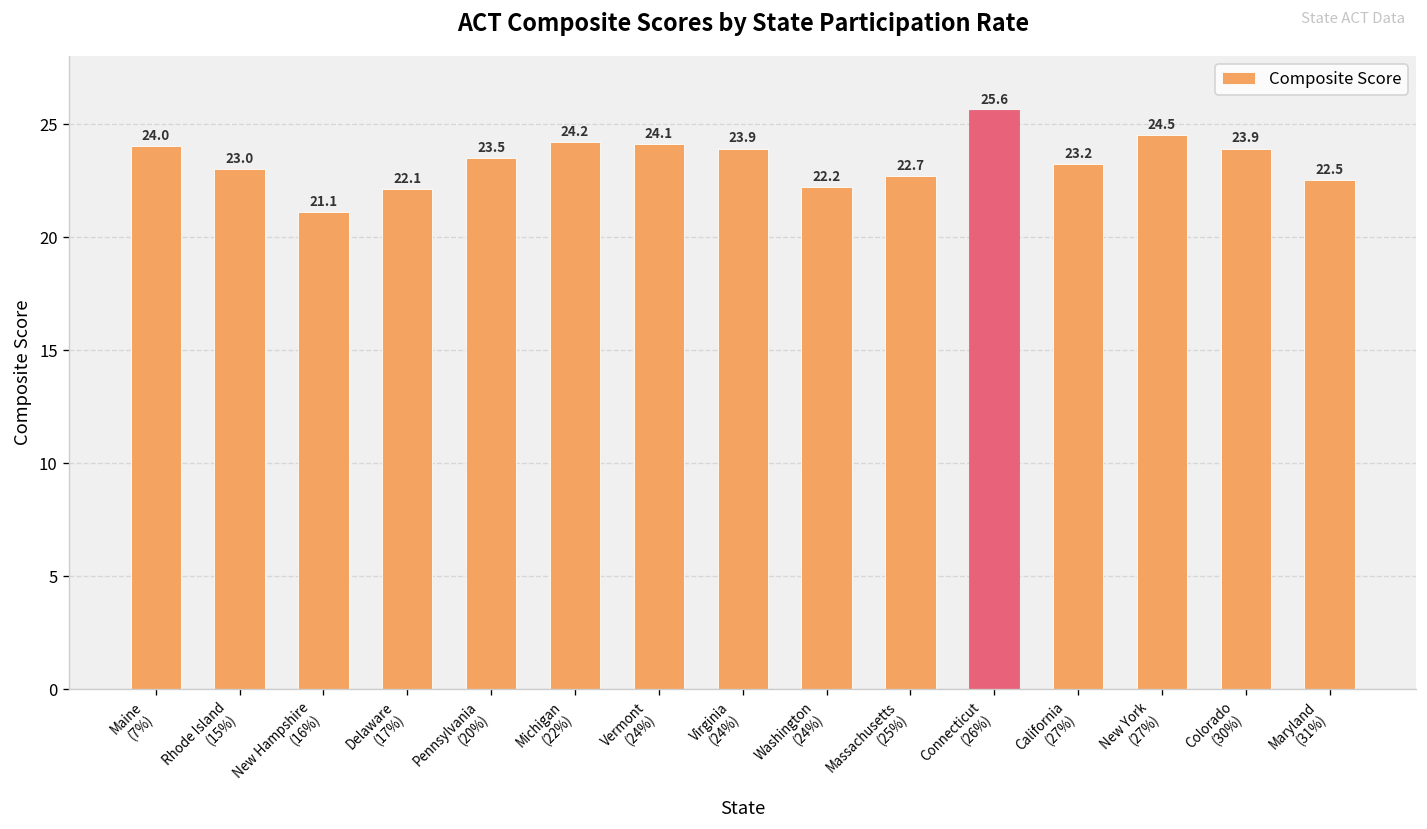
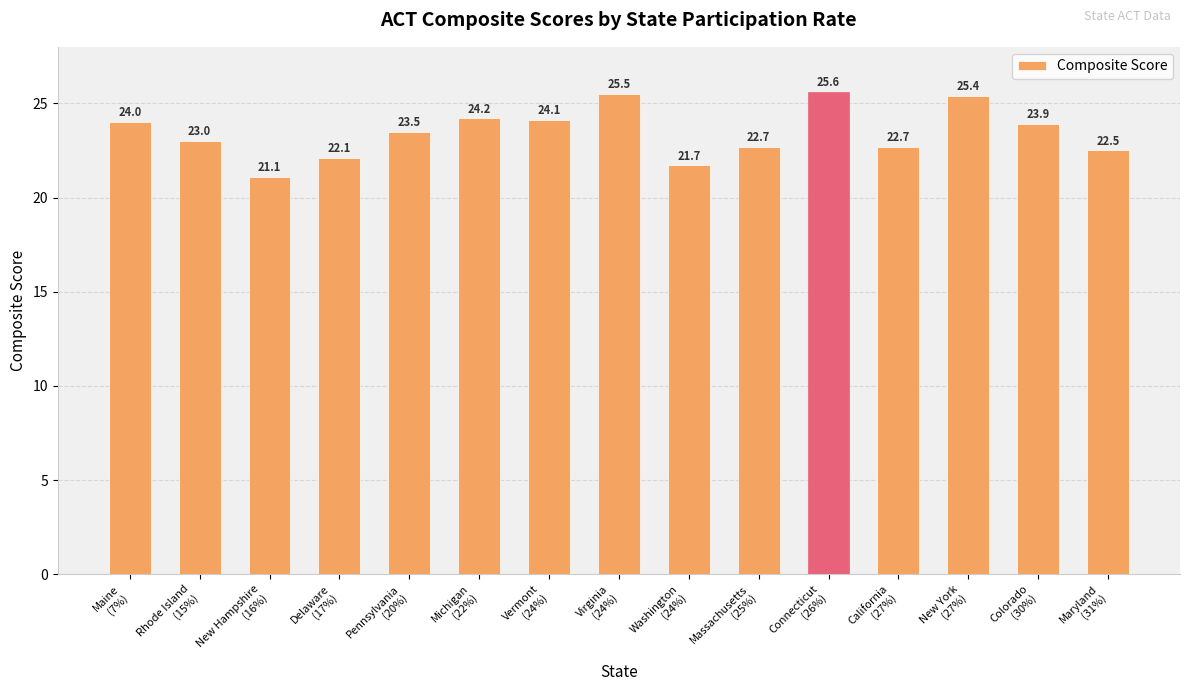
  {
    "Maine (7%)": 24.0,
    "Rhode Island (15%)": 23.0,
    "New Hampshire (16%)": 21.1,
    "Delaware (17%)": 22.1,
    "Pennsylvania (20%)": 23.5,
    "Michigan (22%)": 24.2,
    "Vermont (24%)": 24.1,
-   "Virginia (24%)": 23.9,
-   "Washington (24%)": 22.2,
+   "Virginia (24%)": 25.5,
+   "Washington (24%)": 21.7,
    "Massachusetts (25%)": 22.7,
    "Connecticut (26%)": 25.6,
-   "California (27%)": 23.2,
-   "New York (27%)": 24.5,
+   "California (27%)": 22.7,
+   "New York (27%)": 25.4,
    "Colorado (30%)": 23.9,
    "Maryland (31%)": 22.5
  }
